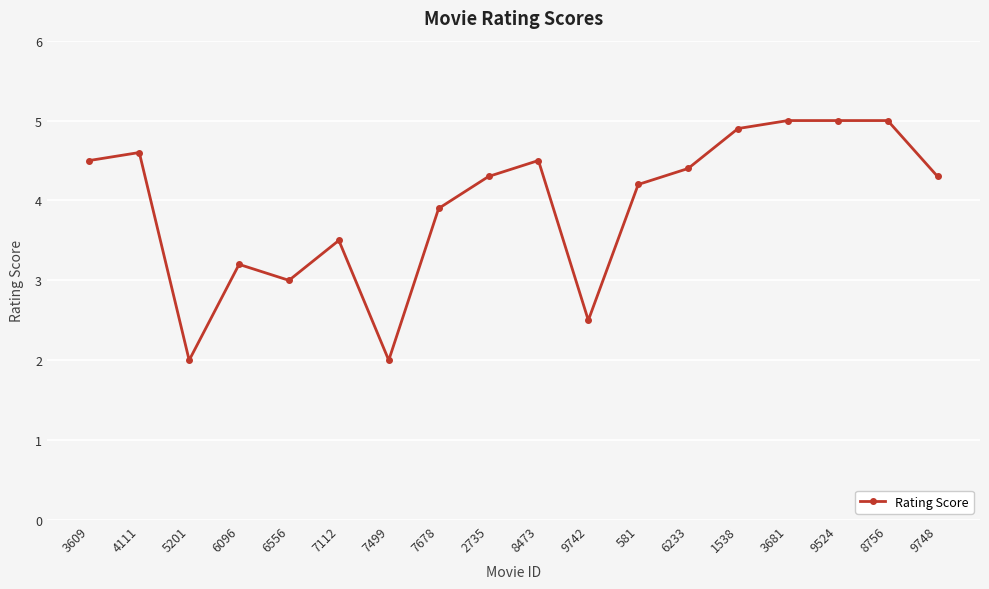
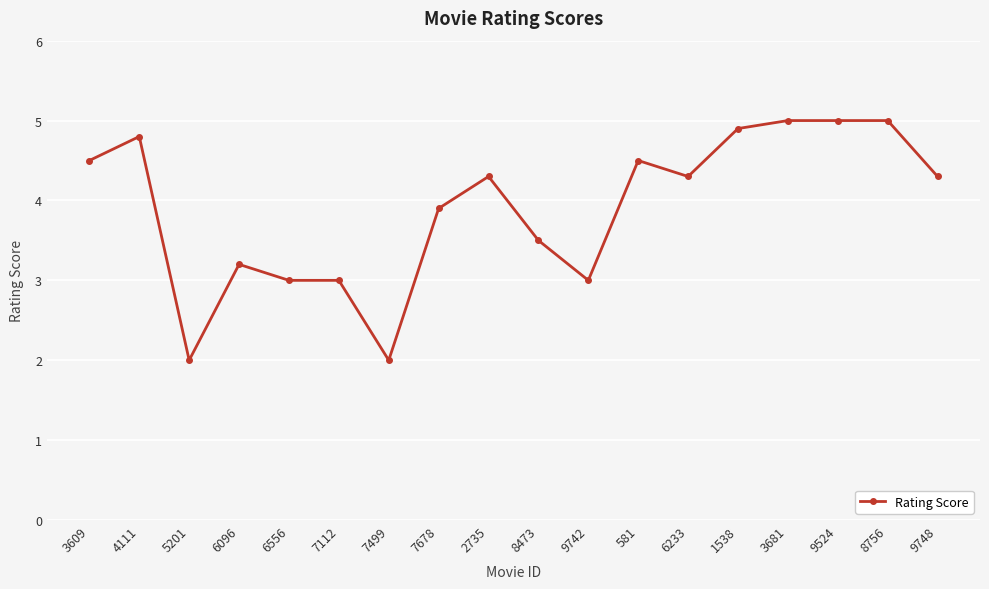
  {
    "3609": 4.5,
-   "4111": 4.6,
+   "4111": 4.8,
    "5201": 2.0,
    "6096": 3.2,
    "6556": 3.0,
-   "7112": 3.5,
+   "7112": 3.0,
    "7499": 2.0,
    "7678": 3.9,
    "2735": 4.3,
-   "8473": 4.5,
-   "9742": 2.5,
-   "581": 4.2,
-   "6233": 4.4,
+   "8473": 3.5,
+   "9742": 3.0,
+   "581": 4.5,
+   "6233": 4.3,
    "1538": 4.9,
    "3681": 5.0,
    "9524": 5.0,
    "8756": 5.0,
    "9748": 4.3
  }
